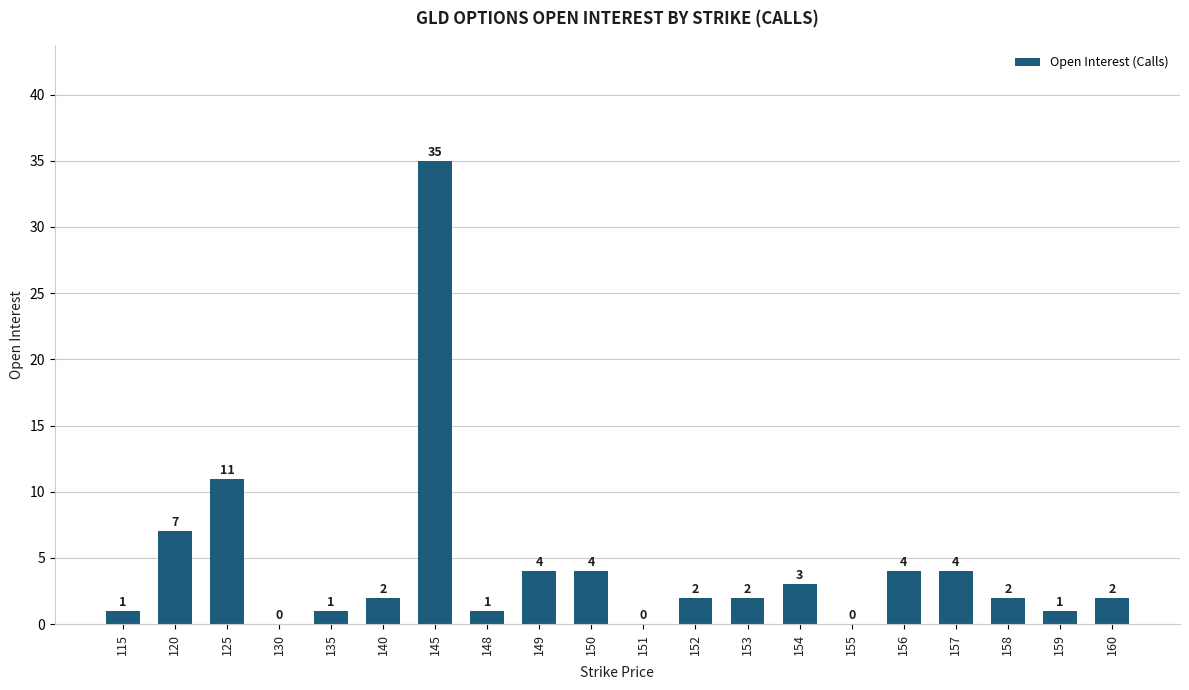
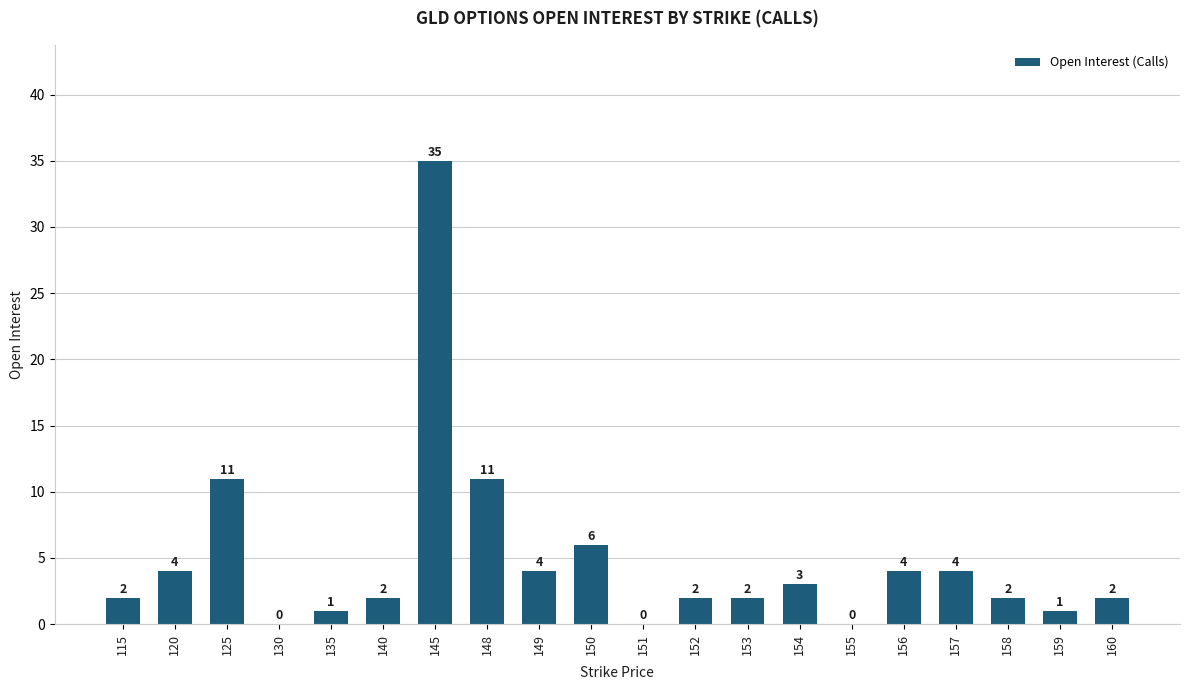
  {
-   "115": 1,
-   "120": 7,
+   "115": 2,
+   "120": 4,
    "125": 11,
    "130": 0,
    "135": 1,
    "140": 2,
    "145": 35,
-   "148": 1,
+   "148": 11,
    "149": 4,
-   "150": 4,
+   "150": 6,
    "151": 0,
    "152": 2,
    "153": 2,
    "154": 3,
    "155": 0,
    "156": 4,
    "157": 4,
    "158": 2,
    "159": 1,
    "160": 2
  }
